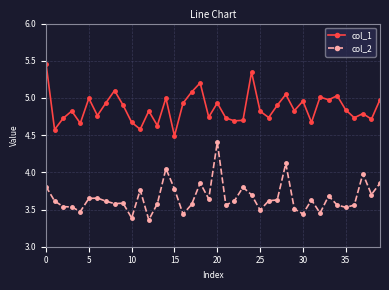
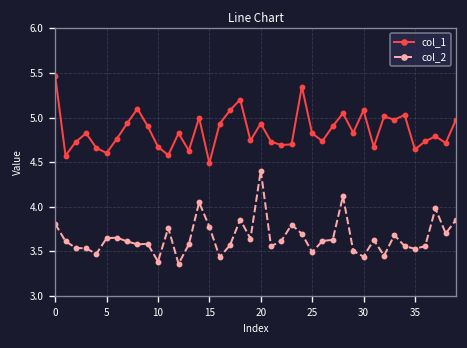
  {
    "col_1": {
      "0": 5.5,
-     "5": 5.0,
+     "5": 4.6,
      "10": 4.7,
      "15": 4.5,
      "20": 4.9,
      "25": 4.8,
-     "30": 5.0,
-     "35": 4.8
+     "30": 5.1,
+     "35": 4.6
    },
    "col_2": {
      "0": 3.8,
      "5": 3.6,
      "10": 3.4,
      "15": 3.8,
      "20": 4.4,
      "25": 3.5,
      "30": 3.4,
      "35": 3.5
    }
  }
